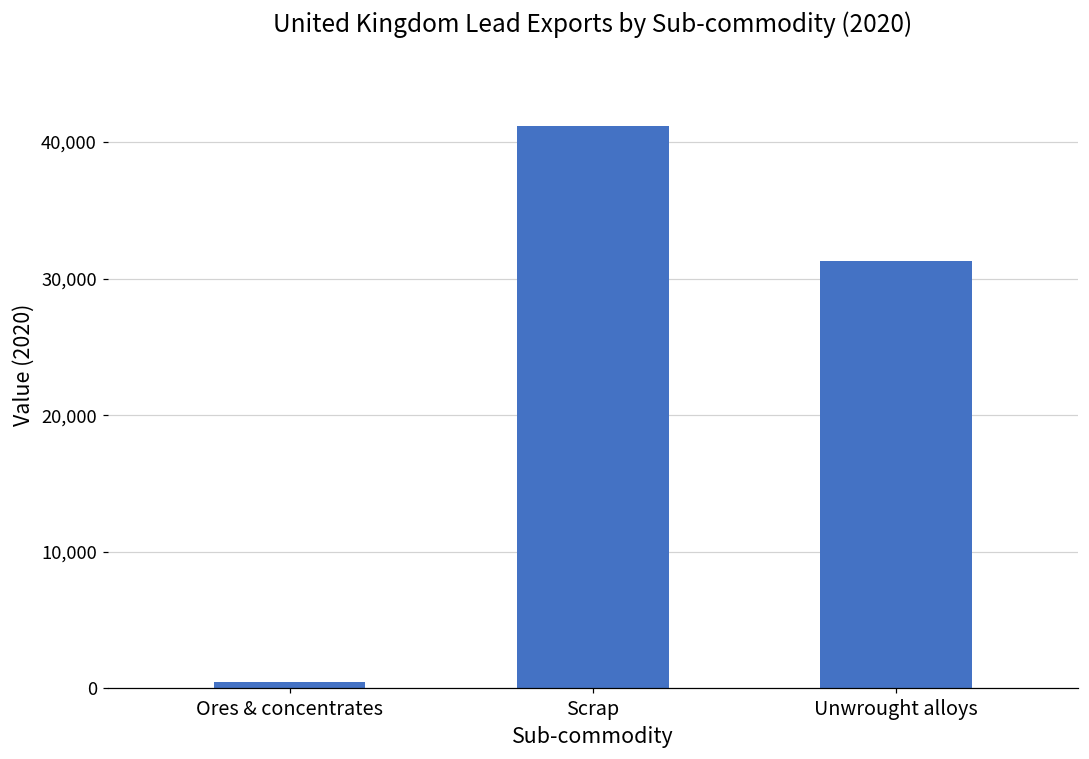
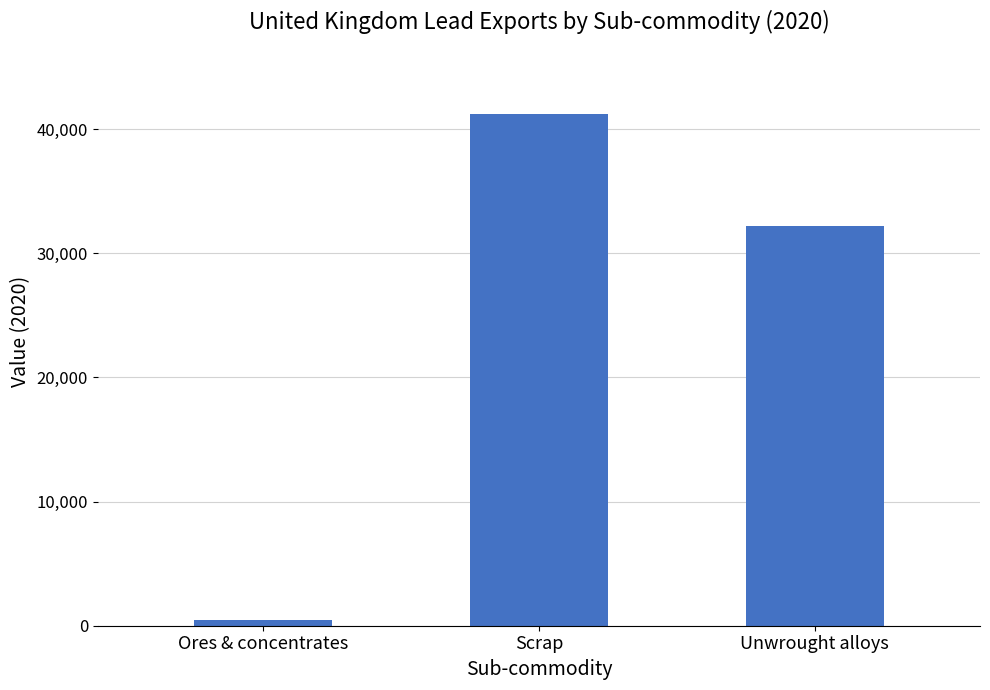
  {
    "Ores & concentrates": "500",
    "Scrap": "41,200",
-   "Unwrought alloys": "31,300"
+   "Unwrought alloys": "32,200"
  }
